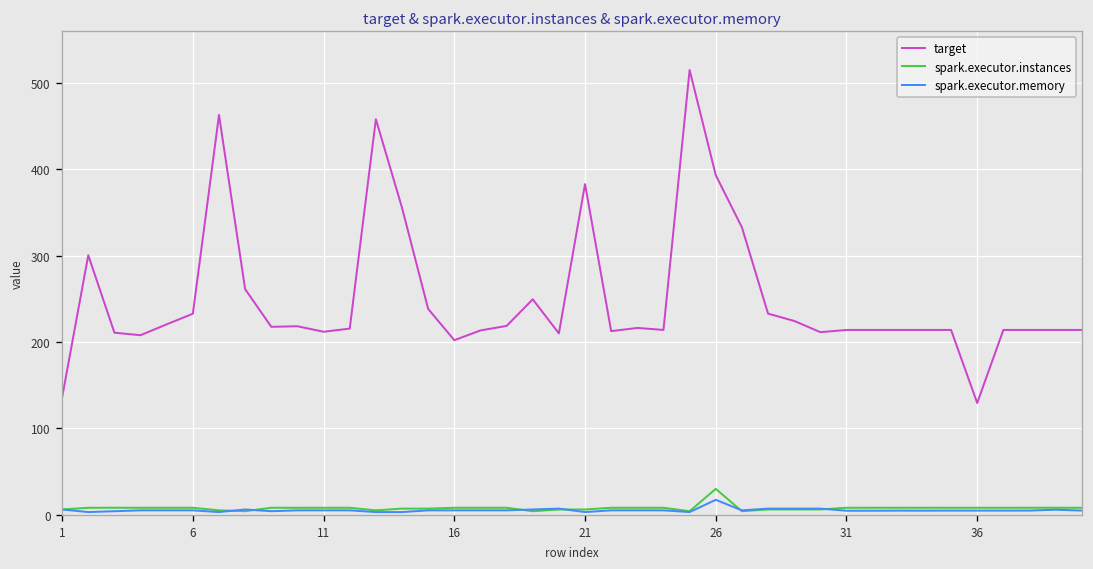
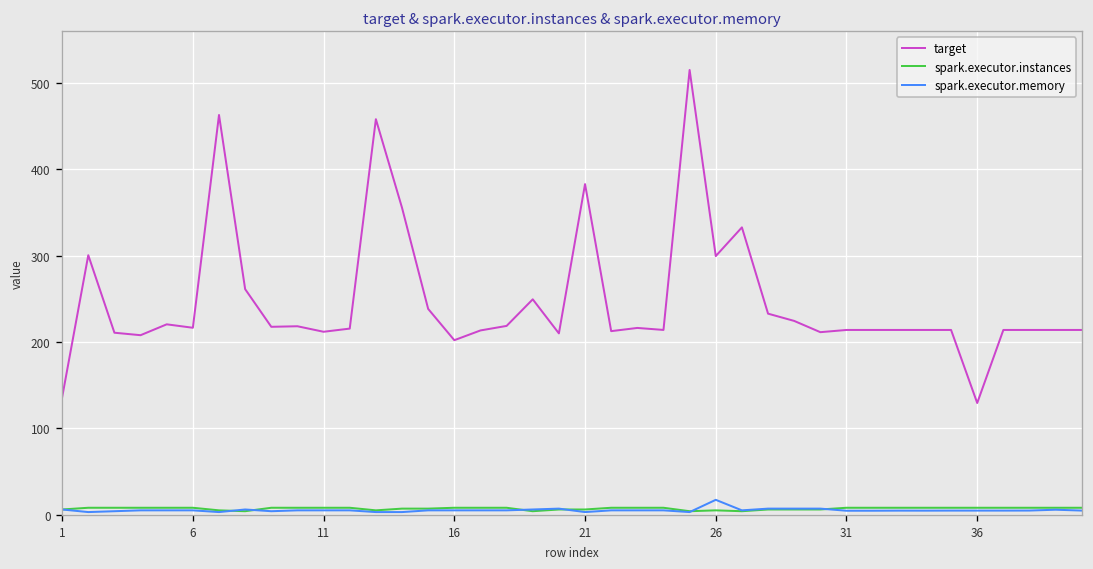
  {
    "target": {
      "1": 140,
-     "6": 230,
+     "6": 220,
      "11": 210,
      "16": 200,
      "21": 380,
-     "26": 390,
+     "26": 300,
      "31": 210,
      "36": 130
    },
    "spark.executor.instances": {
-     "26": 30
+     "26": 10
    },
    "spark.executor.memory": {
      "26": 20
    }
  }
